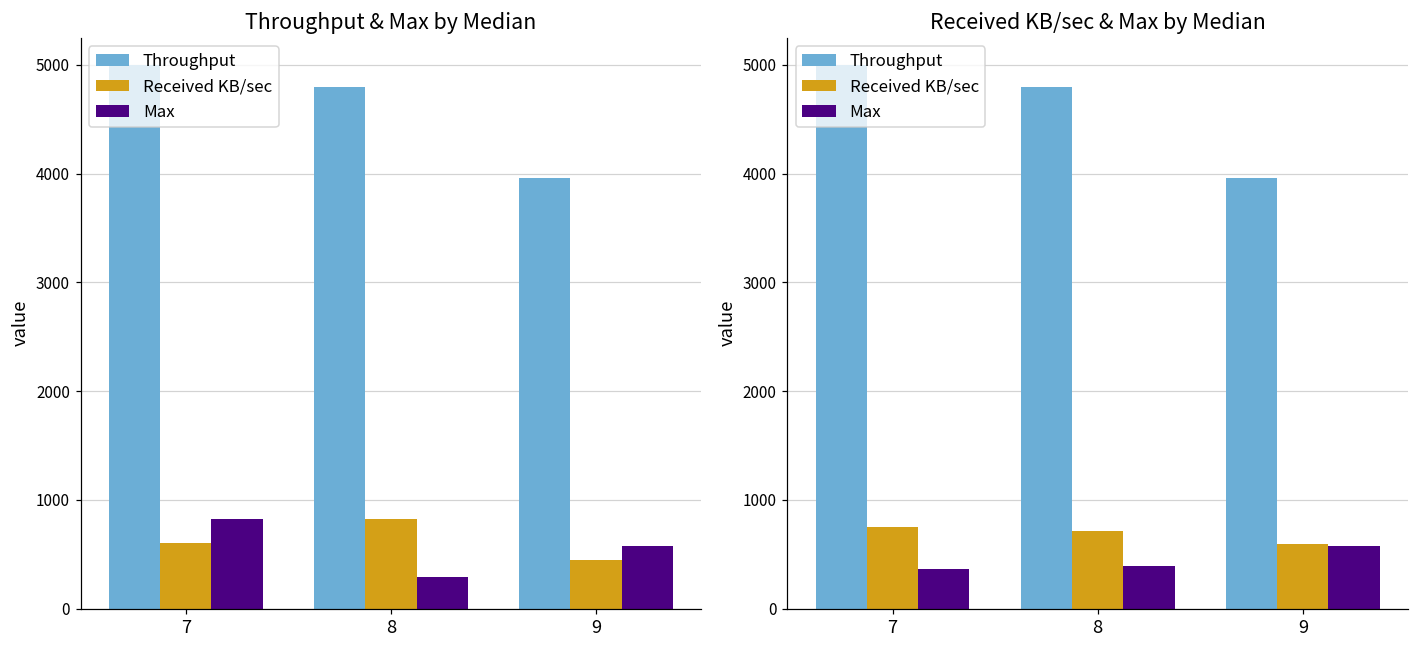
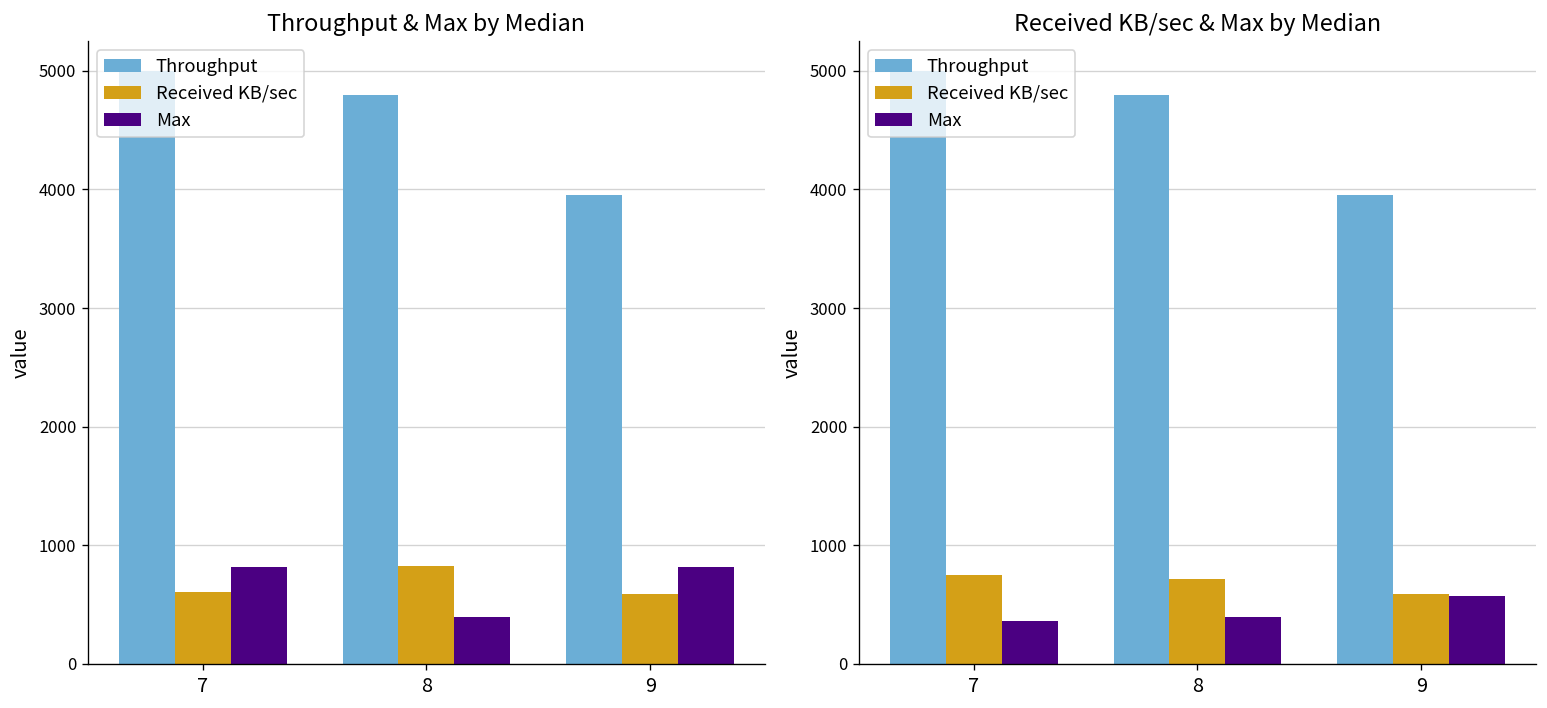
  {
    "Throughput & Max by Median": {
      "Throughput": {
        "8": 4800,
        "9": 4000
      },
      "Received KB/sec": {
        "7": 600,
        "8": 800,
-       "9": 500
+       "9": 600
      },
      "Max": {
        "7": 800,
-       "8": 300,
-       "9": 600
+       "8": 400,
+       "9": 800
      }
    },
    "Received KB/sec & Max by Median": {
      "Throughput": {
        "8": 4800,
        "9": 4000
      },
      "Received KB/sec": {
        "7": 700,
        "8": 700,
        "9": 600
      },
      "Max": {
        "7": 400,
        "8": 400,
        "9": 600
      }
    }
  }
